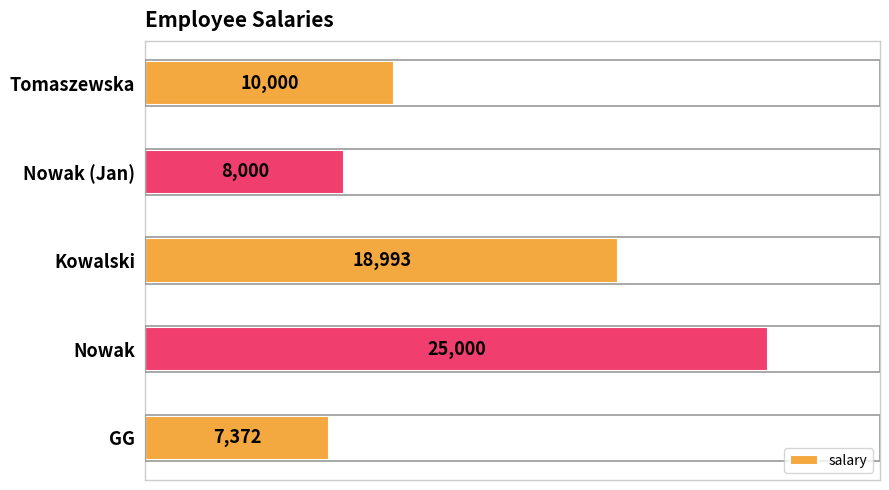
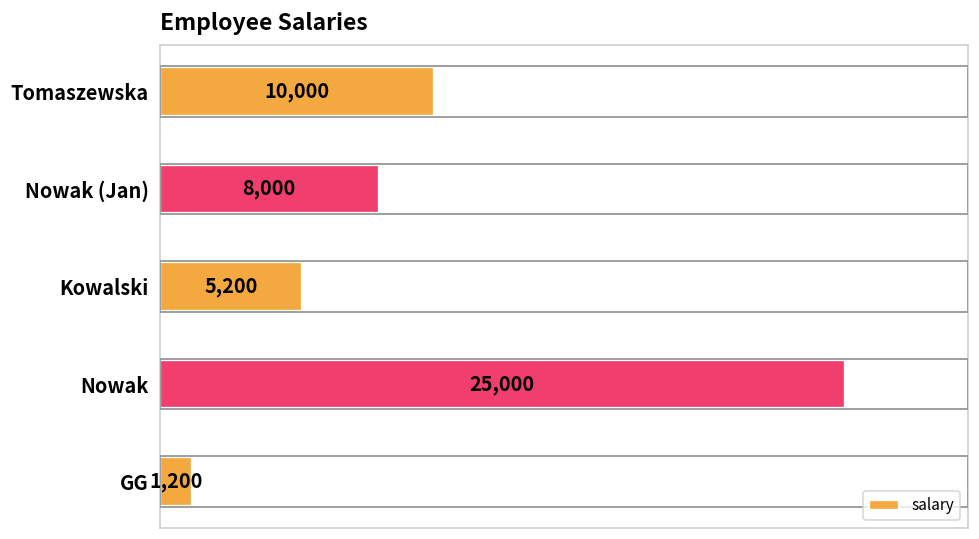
  {
    "Tomaszewska": "10,000",
    "Nowak (Jan)": "8,000",
-   "Kowalski": "18,993",
+   "Kowalski": "5,200",
    "Nowak": "25,000",
-   "GG": "7,372"
+   "GG": "1,200"
  }
